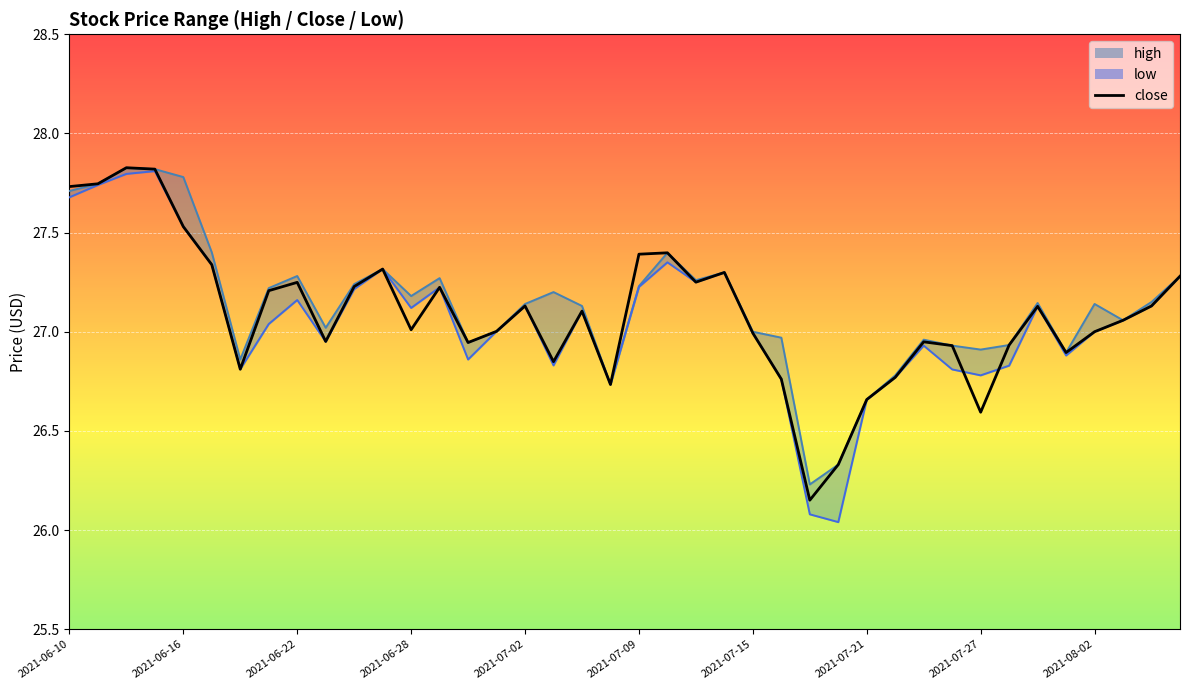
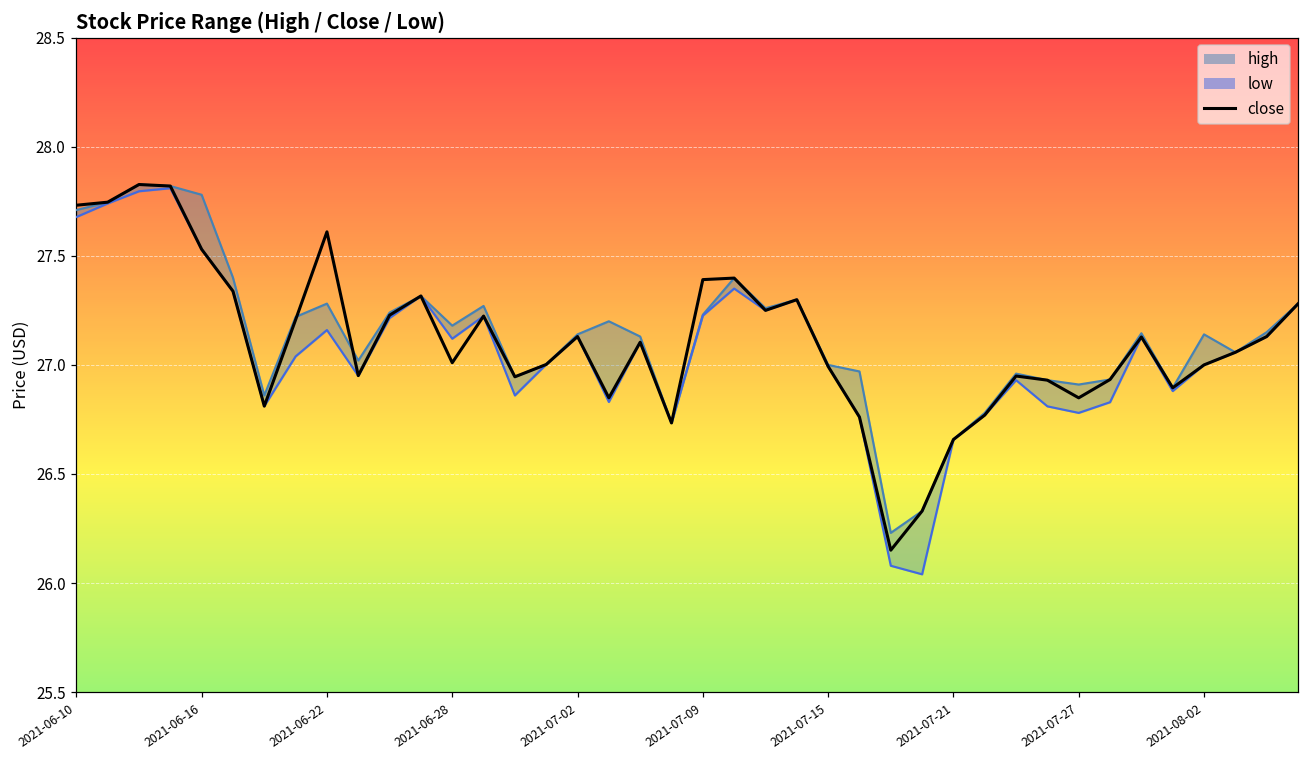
  {
    "close": {
      "2021-06-10": 27.73,
-     "2021-06-22": 27.25,
+     "2021-06-22": 27.61,
      "2021-06-28": 27.01,
      "2021-07-09": 27.39,
-     "2021-07-27": 26.59
+     "2021-07-27": 26.85
    }
  }
